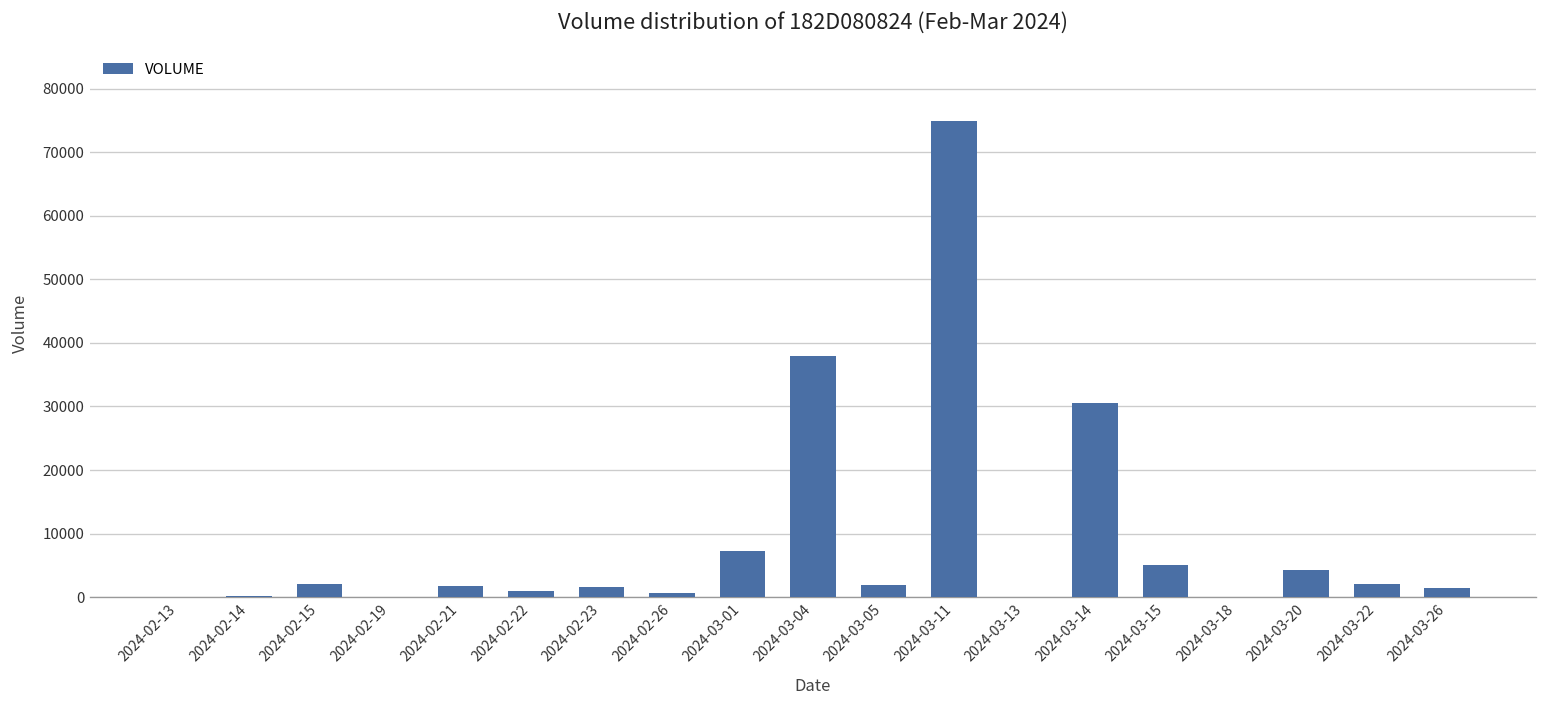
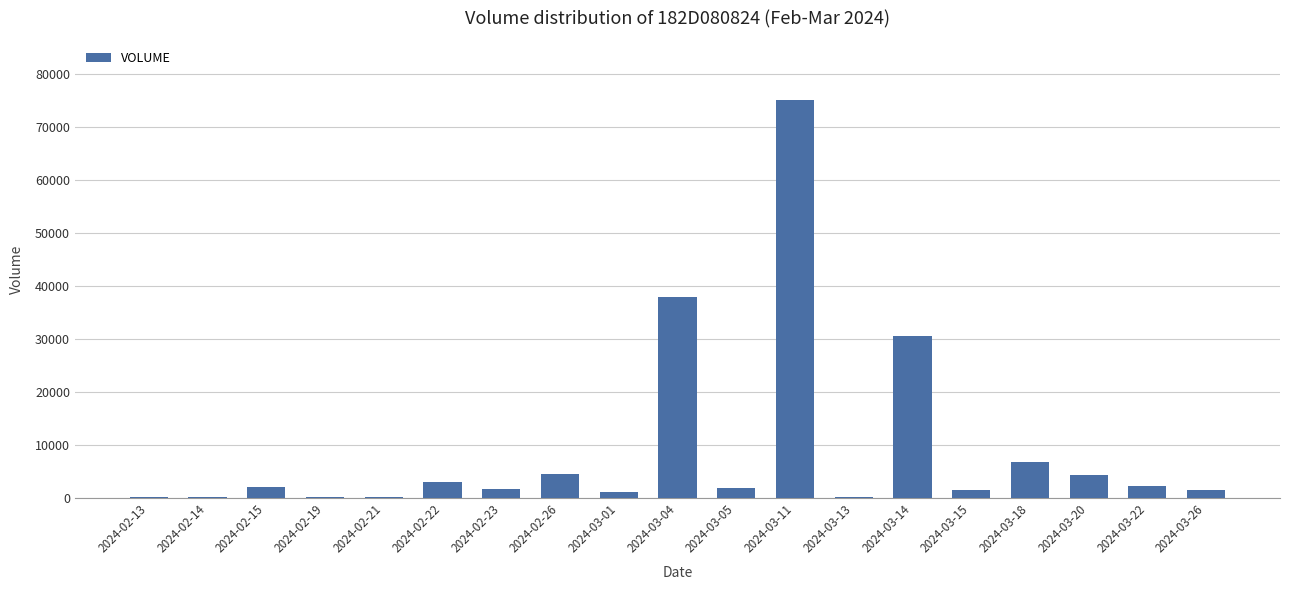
  {
    "2024-02-15": 2000,
-   "2024-02-21": 2000,
-   "2024-02-22": 1000,
+   "2024-02-21": 0,
+   "2024-02-22": 3000,
    "2024-02-23": 2000,
-   "2024-02-26": 1000,
-   "2024-03-01": 7000,
+   "2024-02-26": 4000,
+   "2024-03-01": 1000,
    "2024-03-04": 38000,
    "2024-03-05": 2000,
    "2024-03-11": 75000,
    "2024-03-14": 31000,
-   "2024-03-15": 5000,
-   "2024-03-18": 0,
+   "2024-03-15": 1000,
+   "2024-03-18": 7000,
    "2024-03-20": 4000,
    "2024-03-22": 2000,
    "2024-03-26": 2000
  }
